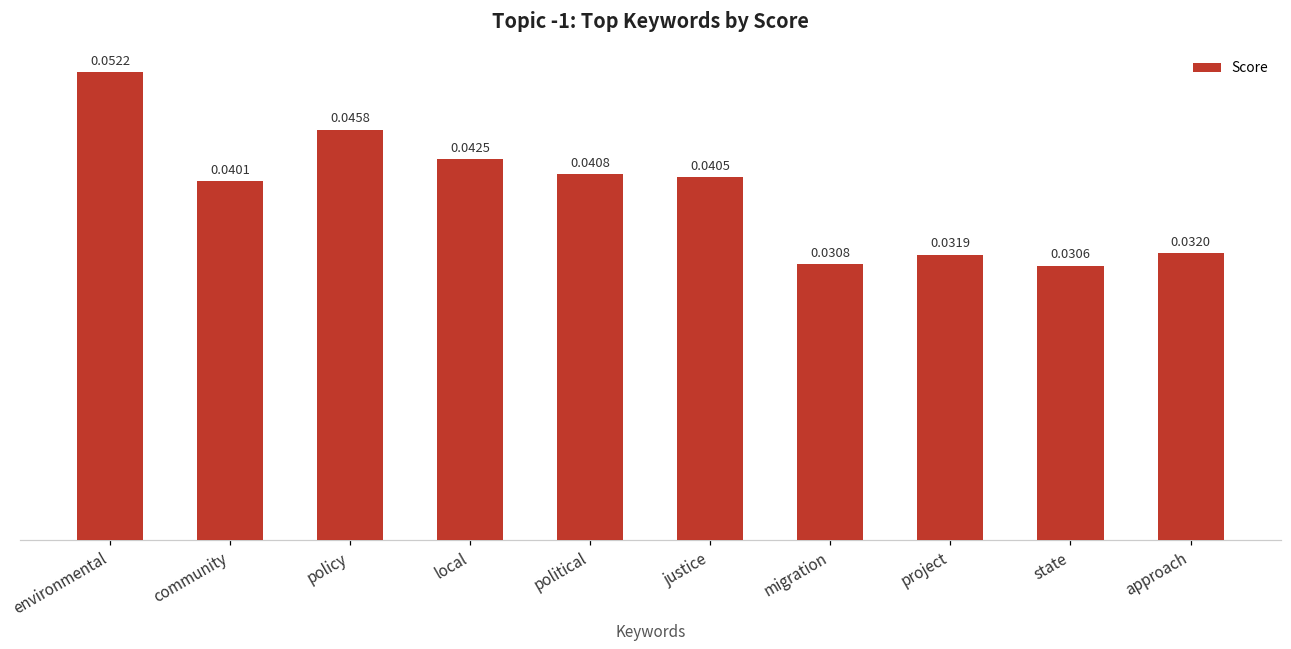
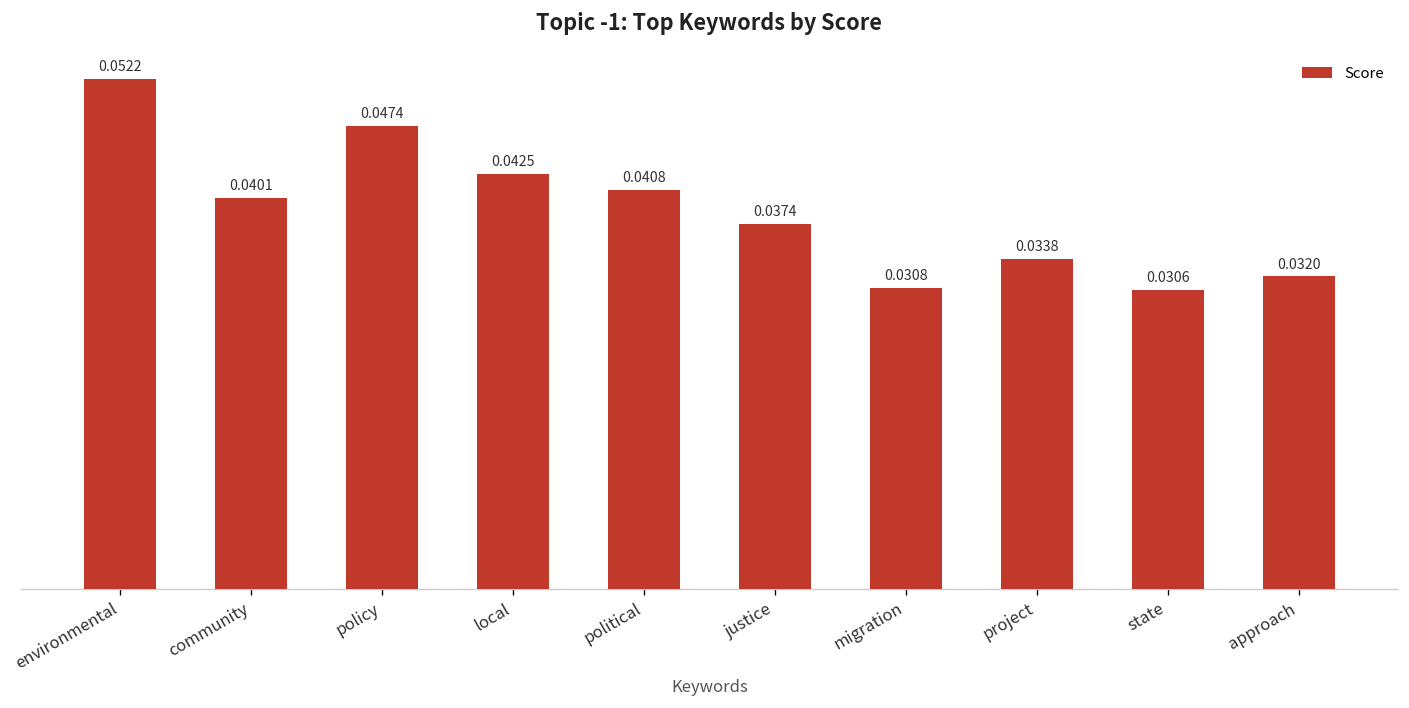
  {
    "environmental": 0.0522,
    "community": 0.0401,
-   "policy": 0.0458,
+   "policy": 0.0474,
    "local": 0.0425,
    "political": 0.0408,
-   "justice": 0.0405,
+   "justice": 0.0374,
    "migration": 0.0308,
-   "project": 0.0319,
+   "project": 0.0338,
    "state": 0.0306,
    "approach": 0.0320
  }
